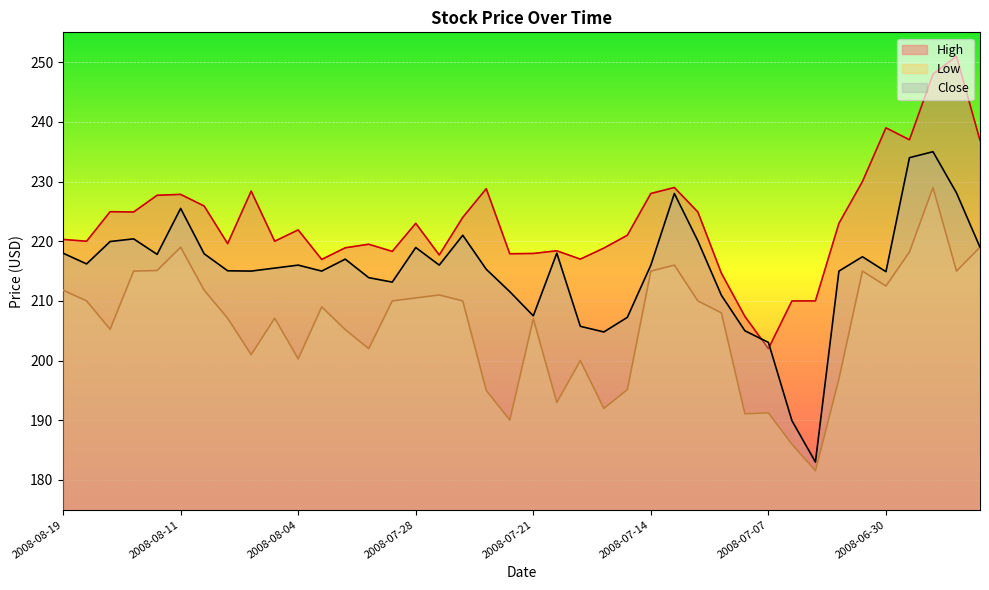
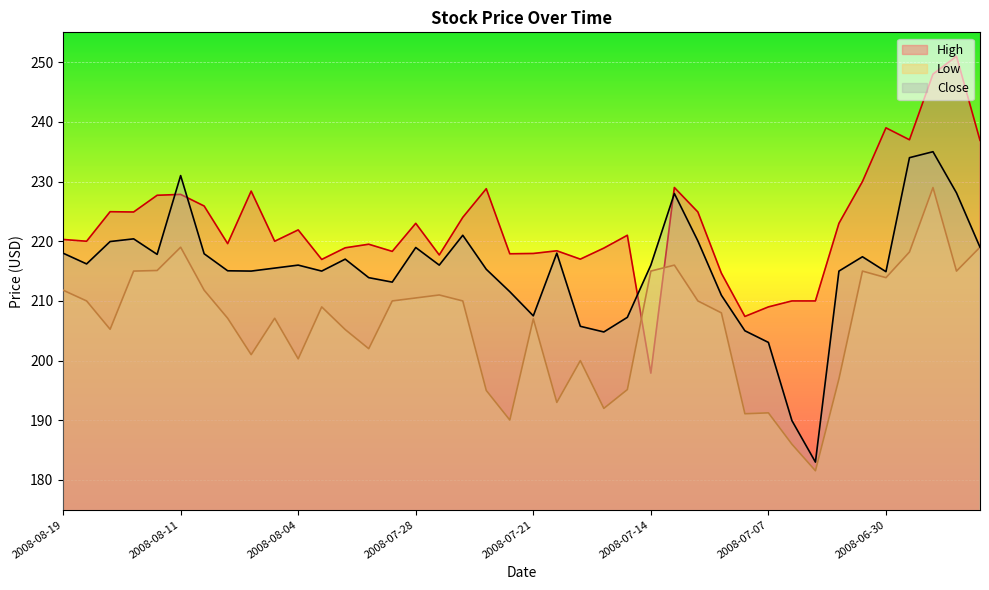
  {
    "High": {
      "2008-08-19": 220,
      "2008-08-11": 228,
      "2008-08-04": 222,
      "2008-07-28": 223,
      "2008-07-21": 218,
-     "2008-07-14": 228,
-     "2008-07-07": 202,
+     "2008-07-14": 198,
+     "2008-07-07": 209,
      "2008-06-30": 239
    },
    "Low": {
      "2008-08-19": 212,
      "2008-08-11": 219,
      "2008-08-04": 200,
      "2008-07-28": 211,
      "2008-07-21": 207,
      "2008-07-14": 215,
      "2008-07-07": 191,
-     "2008-06-30": 213
+     "2008-06-30": 214
    },
    "Close": {
      "2008-08-19": 218,
-     "2008-08-11": 226,
+     "2008-08-11": 231,
      "2008-08-04": 216,
      "2008-07-28": 219,
      "2008-07-21": 208,
      "2008-07-14": 216,
      "2008-07-07": 203,
      "2008-06-30": 215
    }
  }
